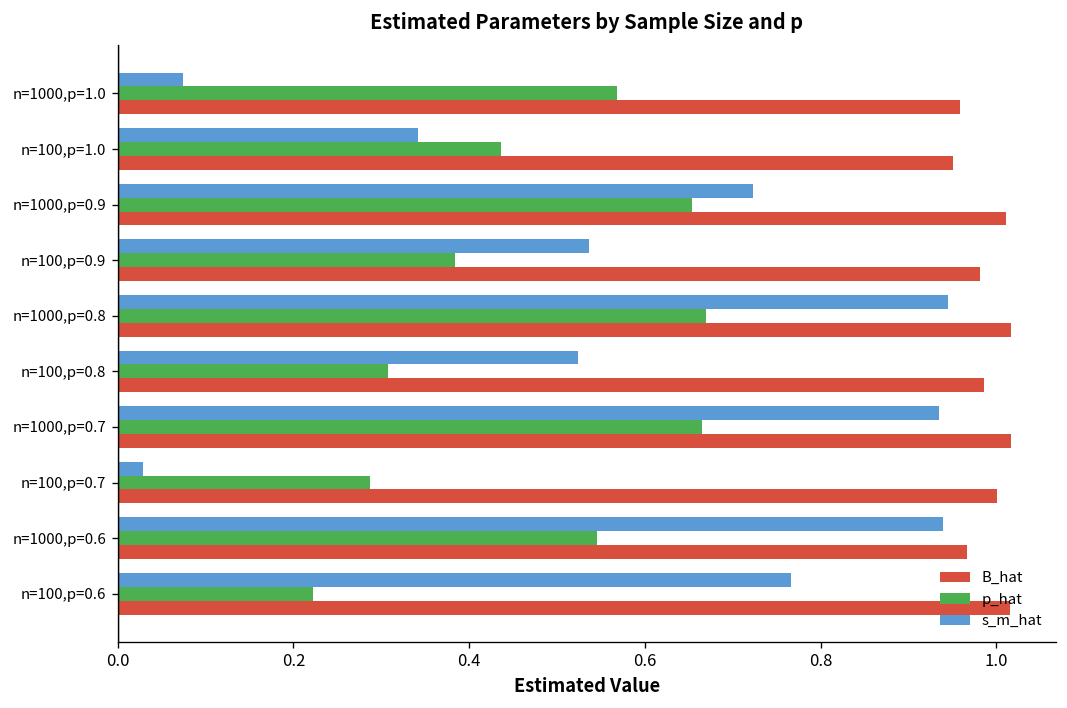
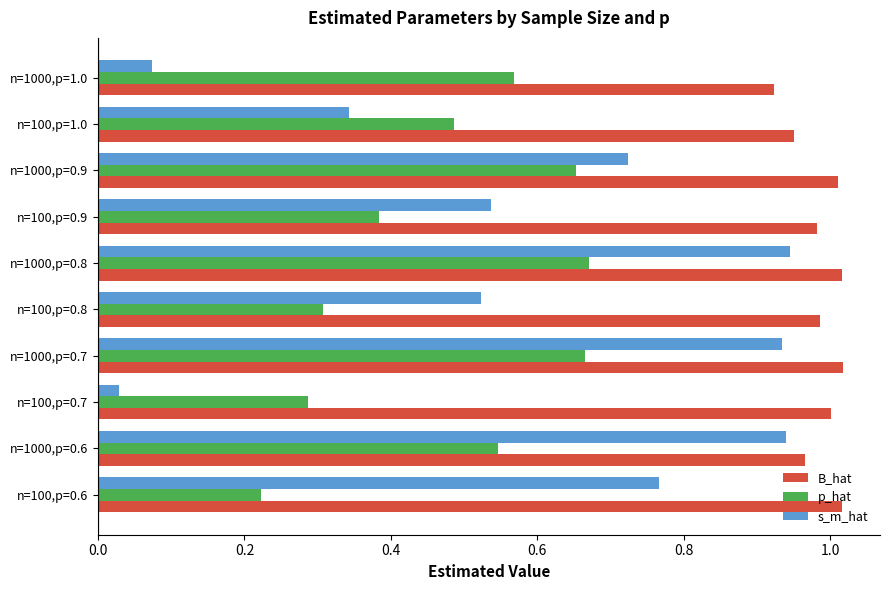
  {
    "B_hat": {
-     "n=1000,p=1.0": 0.96,
+     "n=1000,p=1.0": 0.92,
      "n=100,p=1.0": 0.95,
      "n=1000,p=0.9": 1.01,
      "n=100,p=0.9": 0.98,
      "n=1000,p=0.8": 1.02,
      "n=100,p=0.8": 0.99,
      "n=1000,p=0.7": 1.02,
      "n=100,p=0.7": 1.00,
      "n=1000,p=0.6": 0.97,
      "n=100,p=0.6": 1.02
    },
    "p_hat": {
      "n=1000,p=1.0": 0.57,
-     "n=100,p=1.0": 0.44,
+     "n=100,p=1.0": 0.49,
      "n=1000,p=0.9": 0.65,
      "n=100,p=0.9": 0.38,
      "n=1000,p=0.8": 0.67,
      "n=100,p=0.8": 0.31,
      "n=1000,p=0.7": 0.67,
      "n=100,p=0.7": 0.29,
      "n=1000,p=0.6": 0.55,
      "n=100,p=0.6": 0.22
    },
    "s_m_hat": {
      "n=1000,p=1.0": 0.07,
      "n=100,p=1.0": 0.34,
      "n=1000,p=0.9": 0.72,
      "n=100,p=0.9": 0.54,
      "n=1000,p=0.8": 0.94,
      "n=100,p=0.8": 0.52,
      "n=1000,p=0.7": 0.93,
      "n=100,p=0.7": 0.03,
      "n=1000,p=0.6": 0.94,
      "n=100,p=0.6": 0.77
    }
  }
